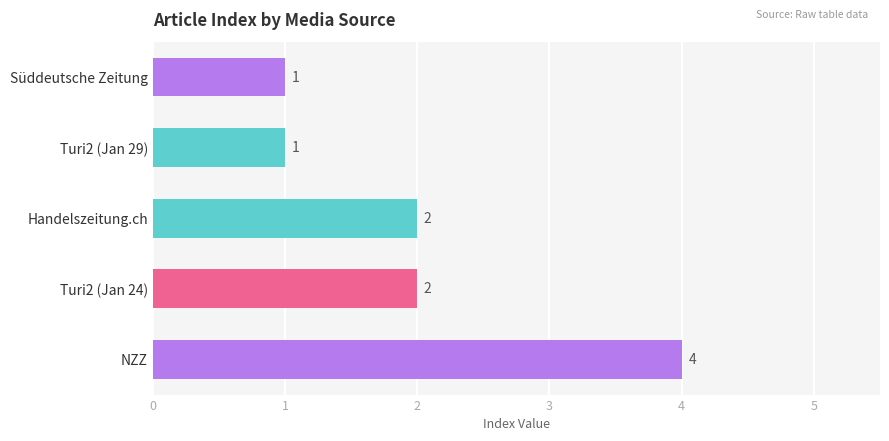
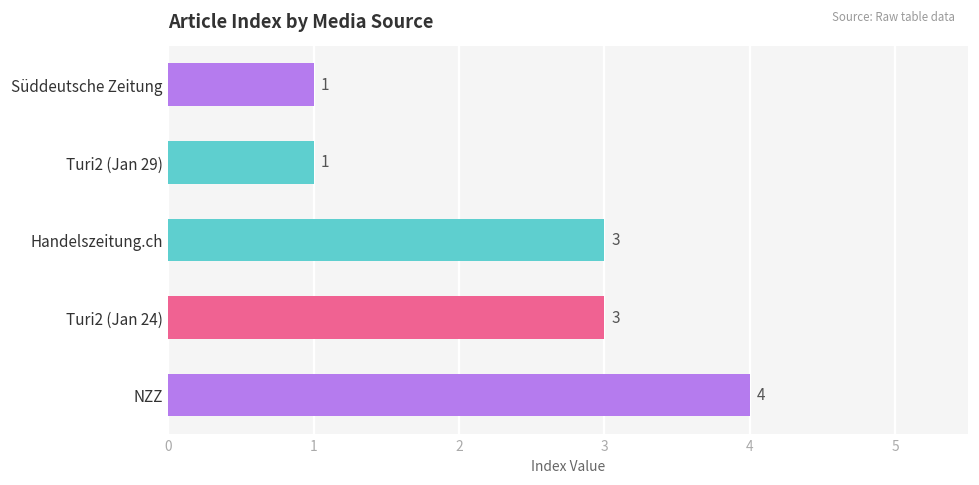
  {
    "Süddeutsche Zeitung": 1,
    "Turi2 (Jan 29)": 1,
-   "Handelszeitung.ch": 2,
-   "Turi2 (Jan 24)": 2,
+   "Handelszeitung.ch": 3,
+   "Turi2 (Jan 24)": 3,
    "NZZ": 4
  }
